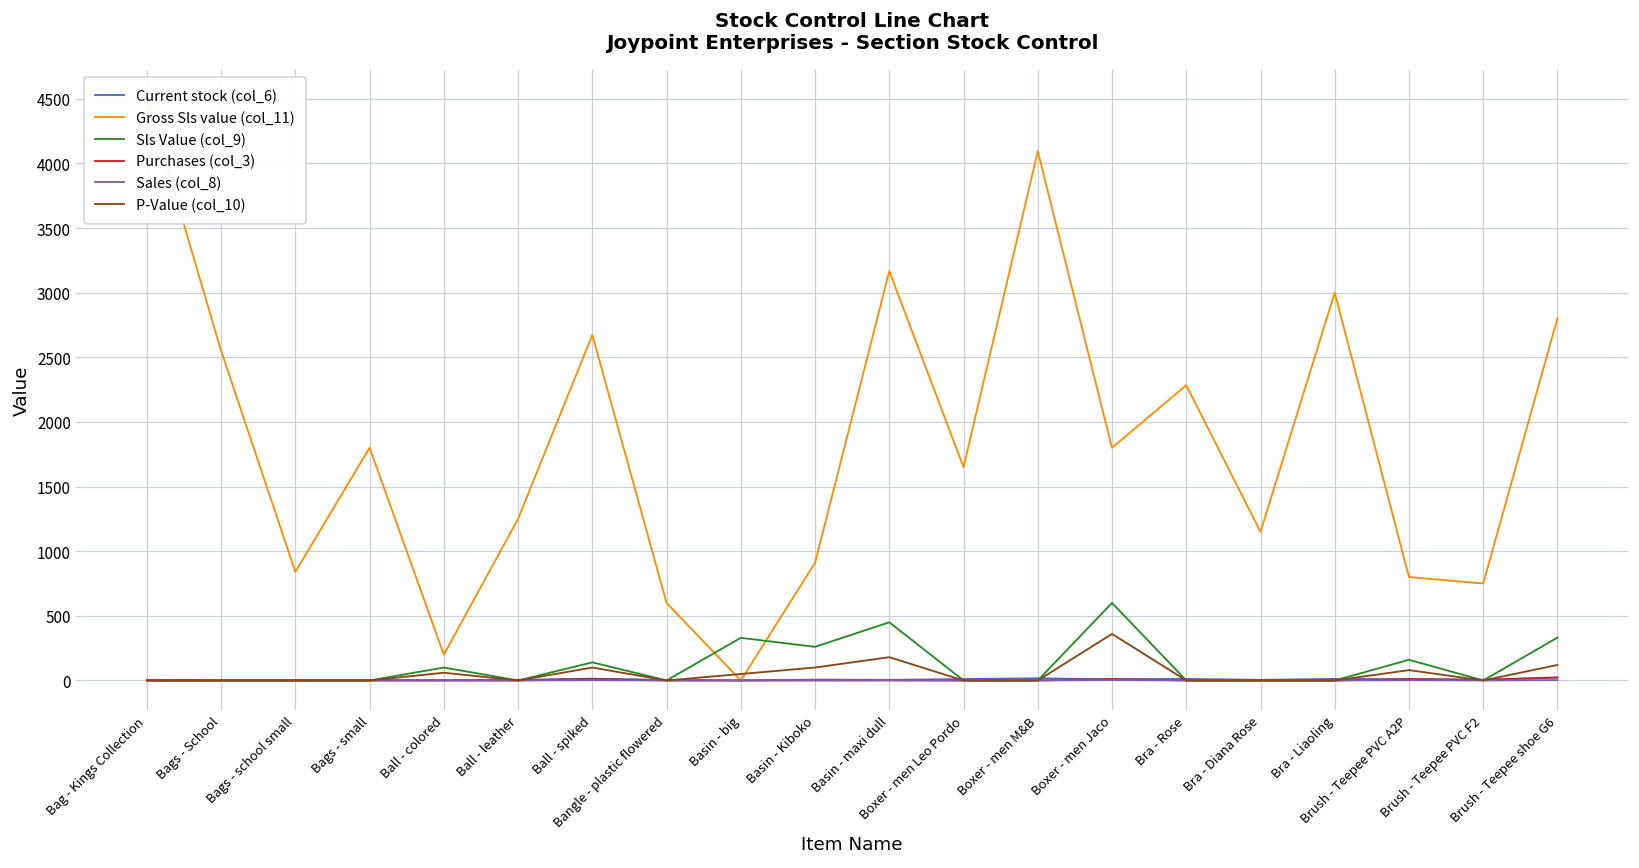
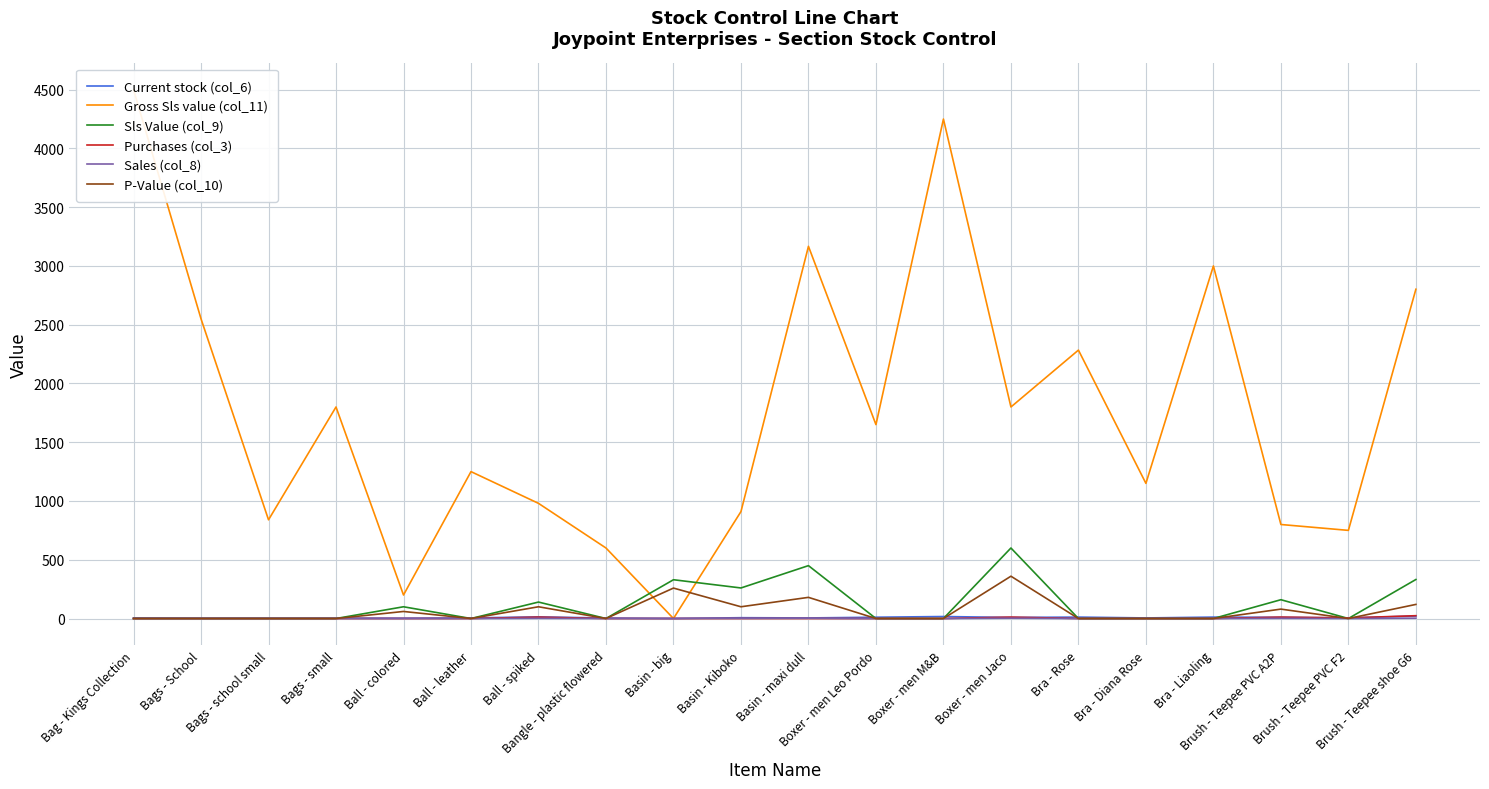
  {
    "Gross Sls value (col_11)": {
      "Bags - School": 2550,
      "Bags - school small": 840,
      "Bags - small": 1800,
      "Ball - colored": 200,
      "Ball - leather": 1250,
-     "Ball - spiked": 2670,
+     "Ball - spiked": 980,
      "Bangle - plastic flowered": 600,
      "Basin - Kiboko": 910,
      "Basin - maxi dull": 3170,
      "Boxer - men Leo Pordo": 1650,
-     "Boxer - men M&B": 4090,
+     "Boxer - men M&B": 4250,
      "Boxer - men Jaco": 1800,
      "Bra - Rose": 2280,
      "Bra - Diana Rose": 1150,
      "Bra - Liaoling": 3000,
      "Brush - Teepee PVC A2P": 800,
      "Brush - Teepee PVC F2": 750,
      "Brush - Teepee shoe G6": 2800
    },
    "Sls Value (col_9)": {
      "Ball - colored": 100,
      "Ball - spiked": 140,
      "Basin - big": 330,
      "Basin - Kiboko": 260,
      "Basin - maxi dull": 450,
      "Boxer - men Jaco": 600,
      "Brush - Teepee PVC A2P": 160,
      "Brush - Teepee shoe G6": 330
    },
    "P-Value (col_10)": {
      "Ball - colored": 60,
      "Ball - spiked": 100,
-     "Basin - big": 50,
+     "Basin - big": 260,
      "Basin - Kiboko": 100,
      "Basin - maxi dull": 180,
      "Boxer - men Jaco": 360,
      "Brush - Teepee PVC A2P": 80,
      "Brush - Teepee shoe G6": 120
    }
  }
